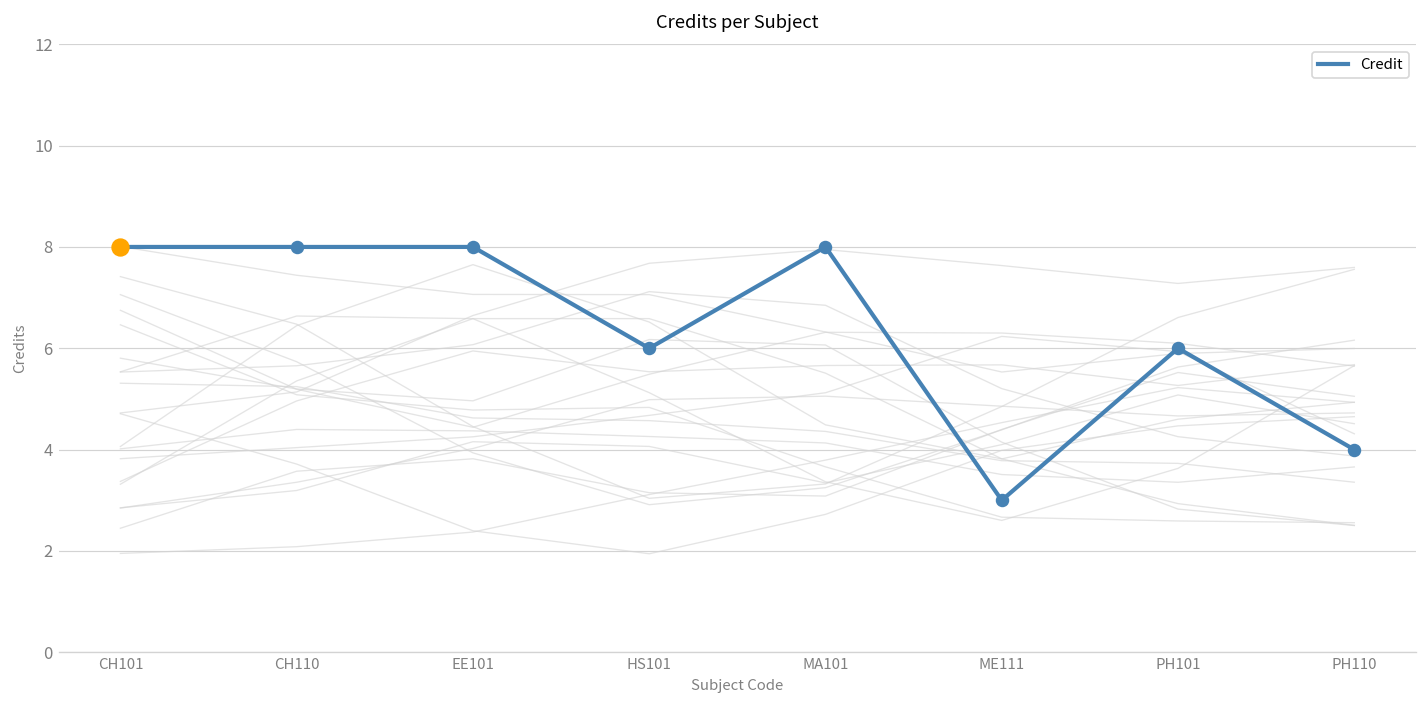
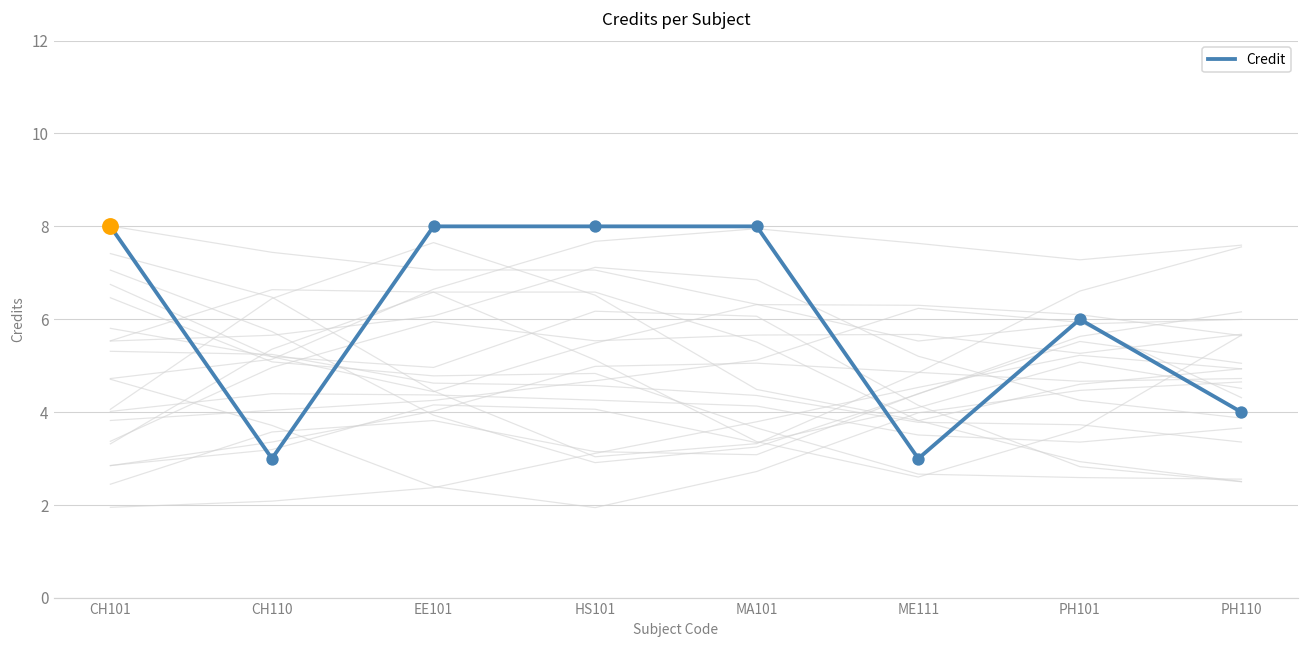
  {
    "Credit": {
-     "CH110": 8,
+     "CH110": 3,
      "EE101": 8,
-     "HS101": 6,
+     "HS101": 8,
      "ME111": 3,
      "PH101": 6,
      "PH110": 4
    }
  }
